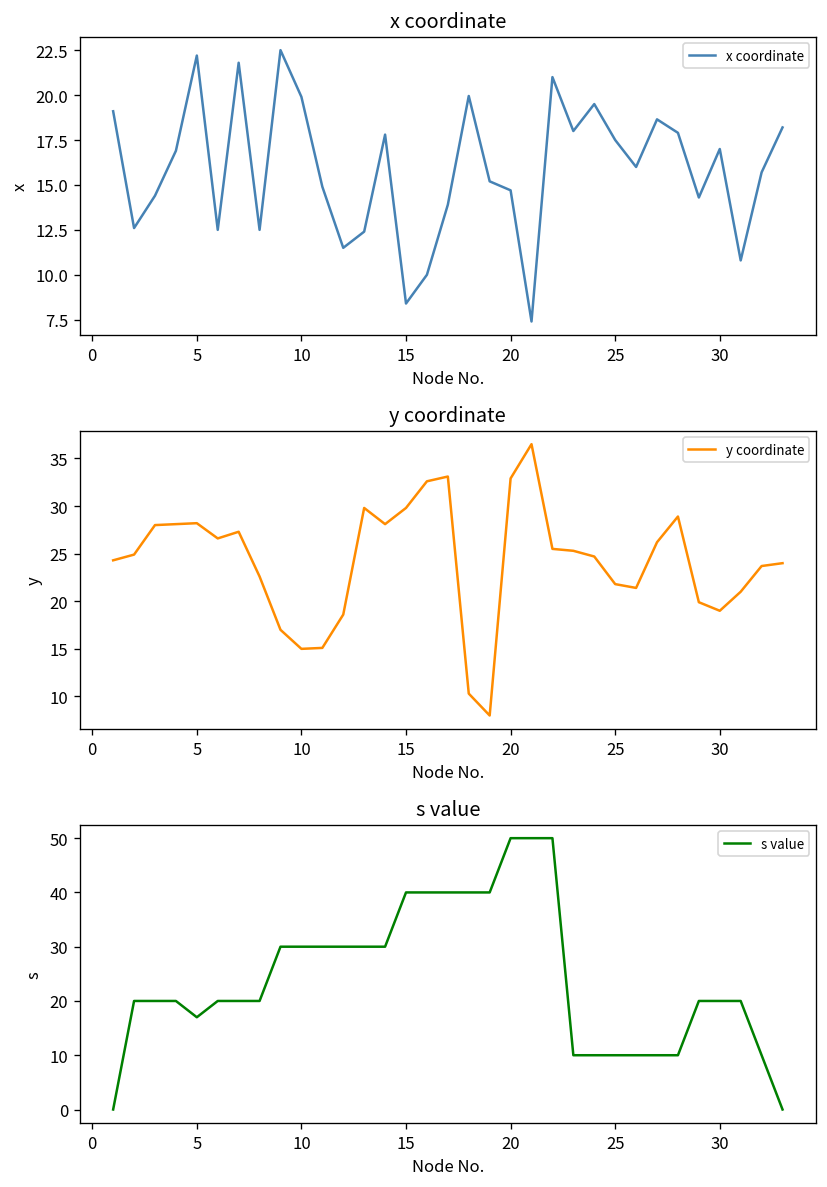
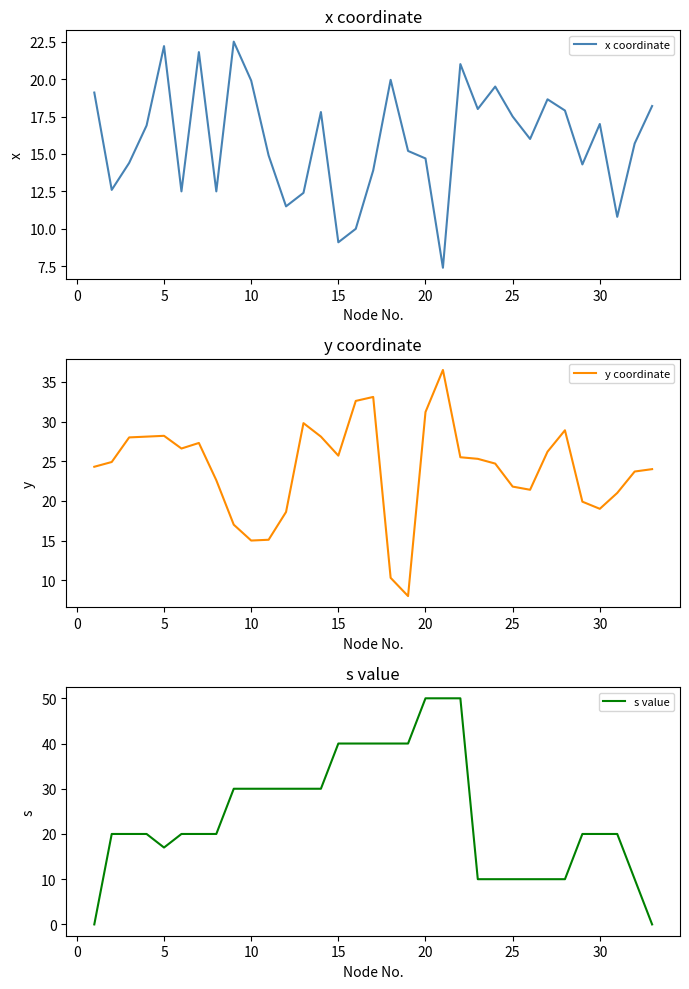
  {
    "x coordinate": {
      "5": 22.2,
      "10": 19.9,
-     "15": 8.4,
+     "15": 9.1,
      "20": 14.7,
      "25": 17.5,
      "30": 17.0
    },
    "y coordinate": {
      "5": 28,
      "10": 15,
-     "15": 30,
-     "20": 33,
+     "15": 26,
+     "20": 31,
      "25": 22,
      "30": 19
    },
    "s value": {
      "5": 17,
      "10": 30,
      "15": 40,
      "20": 50,
      "25": 10,
      "30": 20
    }
  }
